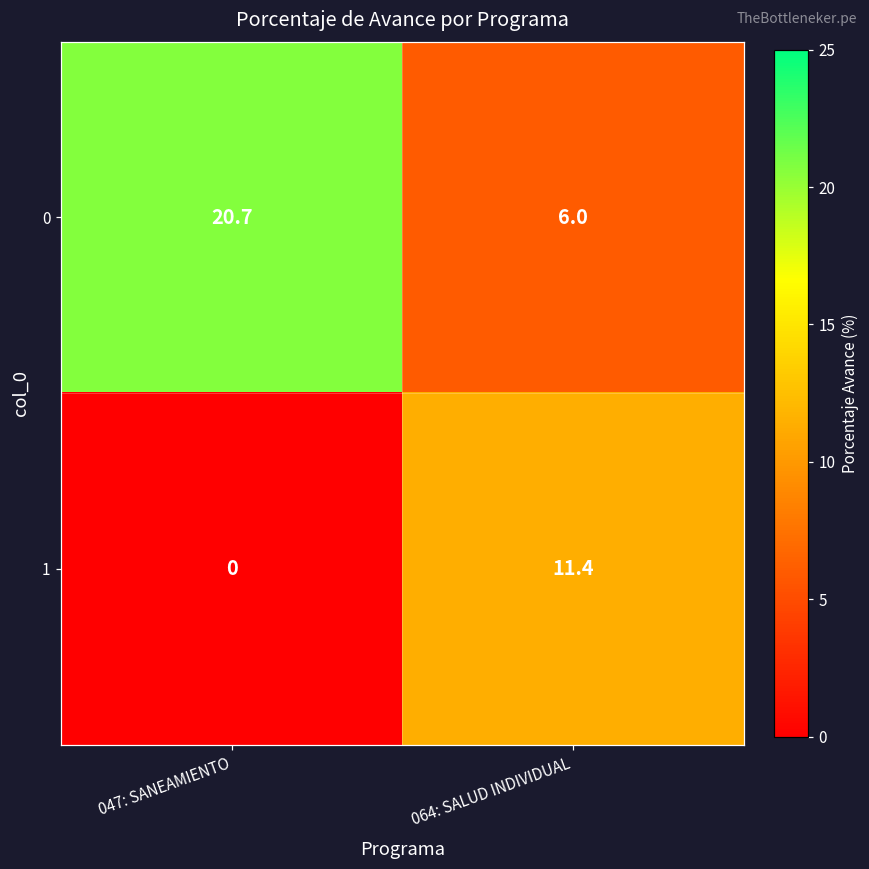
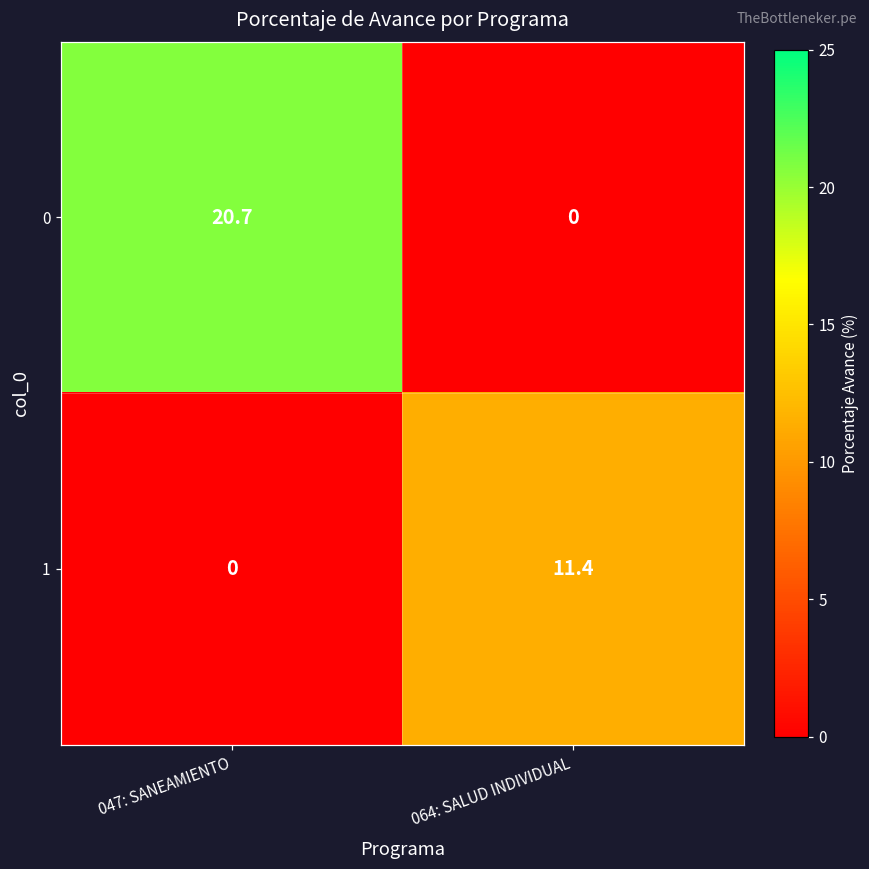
  {
    "0": {
      "047: SANEAMIENTO": 20.7,
-     "064: SALUD INDIVIDUAL": 6.0
+     "064: SALUD INDIVIDUAL": 0
    },
    "1": {
      "047: SANEAMIENTO": 0,
      "064: SALUD INDIVIDUAL": 11.4
    }
  }
